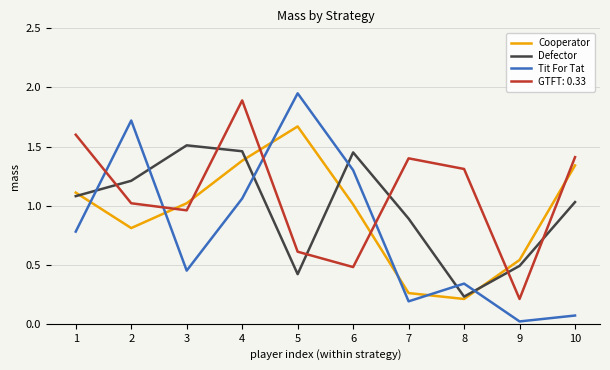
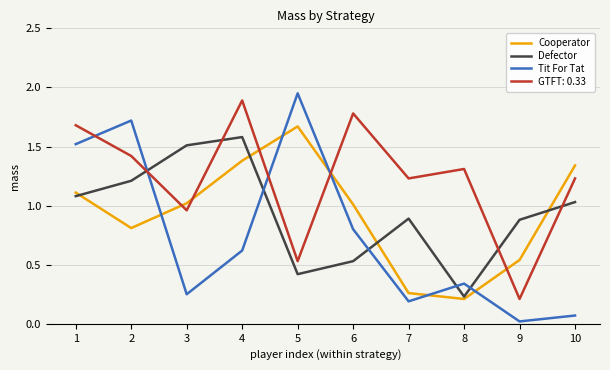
  {
    "Cooperator": {
      "1": 1.11,
      "2": 0.81,
      "3": 1.02,
      "4": 1.38,
      "5": 1.67,
      "6": 1.01,
      "7": 0.26,
      "9": 0.54,
      "10": 1.34
    },
    "Defector": {
      "1": 1.08,
      "2": 1.21,
      "3": 1.51,
-     "4": 1.46,
+     "4": 1.58,
      "5": 0.42,
-     "6": 1.45,
+     "6": 0.53,
      "7": 0.89,
-     "9": 0.49,
+     "9": 0.88,
      "10": 1.03
    },
    "Tit For Tat": {
-     "1": 0.78,
+     "1": 1.52,
      "2": 1.72,
-     "3": 0.45,
-     "4": 1.06,
+     "3": 0.25,
+     "4": 0.62,
      "5": 1.95,
-     "6": 1.3,
+     "6": 0.8,
      "7": 0.19,
      "8": 0.34,
      "9": 0.02,
      "10": 0.07
    },
    "GTFT: 0.33": {
-     "1": 1.60,
-     "2": 1.02,
+     "1": 1.68,
+     "2": 1.42,
      "3": 0.96,
      "4": 1.89,
-     "5": 0.61,
-     "6": 0.48,
-     "7": 1.40,
+     "5": 0.53,
+     "6": 1.78,
+     "7": 1.23,
      "8": 1.31,
      "9": 0.21,
-     "10": 1.41
+     "10": 1.23
    }
  }
